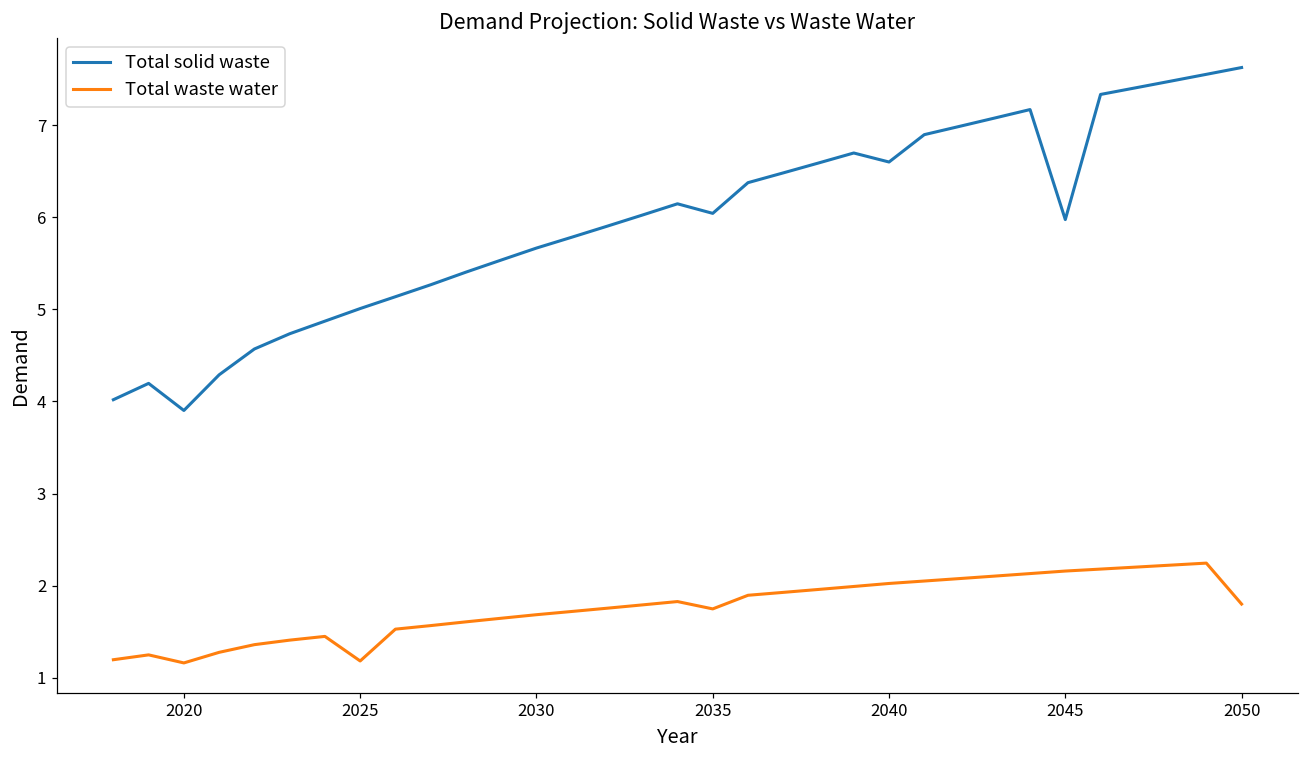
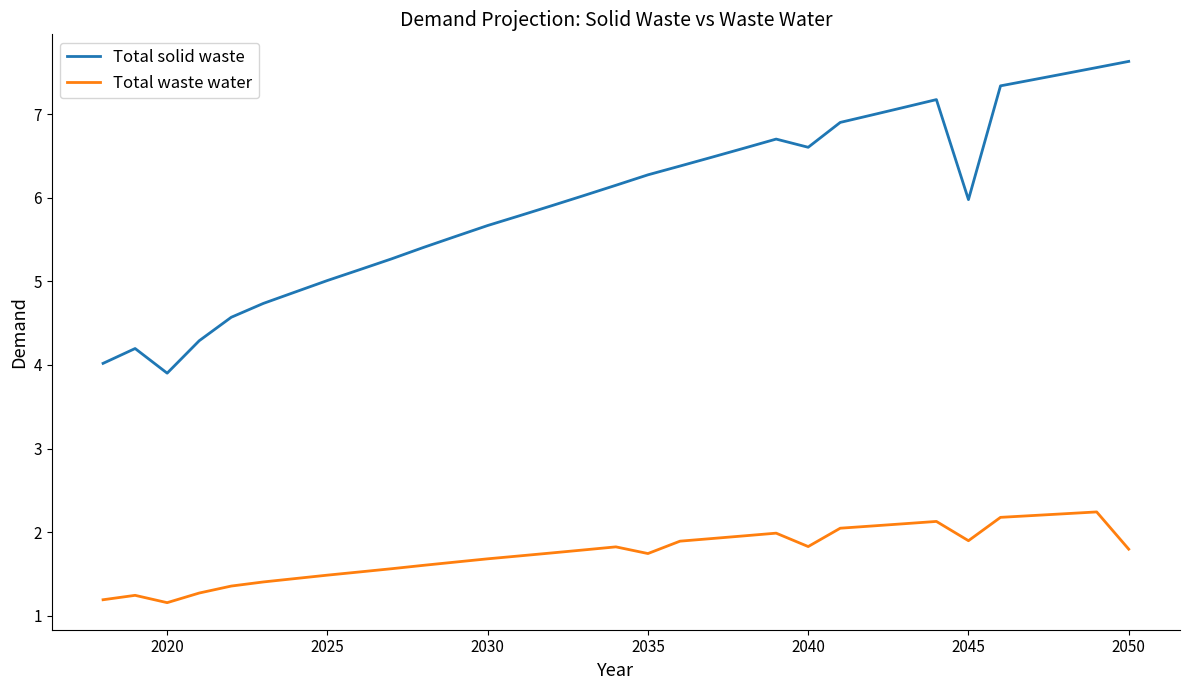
  {
    "Total solid waste": {
      "2020": 3.9,
      "2025": 5.0,
      "2030": 5.7,
-     "2035": 6.0,
+     "2035": 6.3,
      "2040": 6.6,
      "2045": 6.0,
      "2050": 7.6
    },
    "Total waste water": {
      "2020": 1.2,
-     "2025": 1.2,
+     "2025": 1.5,
      "2030": 1.7,
      "2035": 1.7,
-     "2040": 2.0,
-     "2045": 2.2,
+     "2040": 1.8,
+     "2045": 1.9,
      "2050": 1.8
    }
  }
